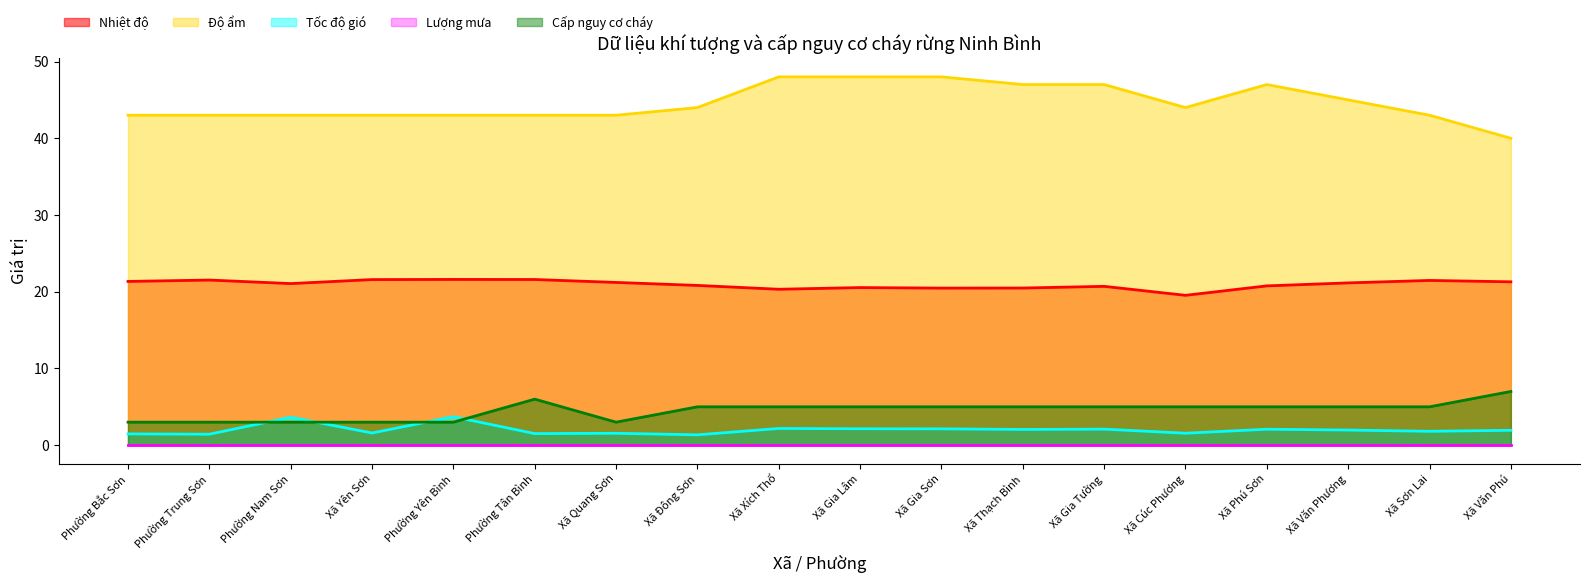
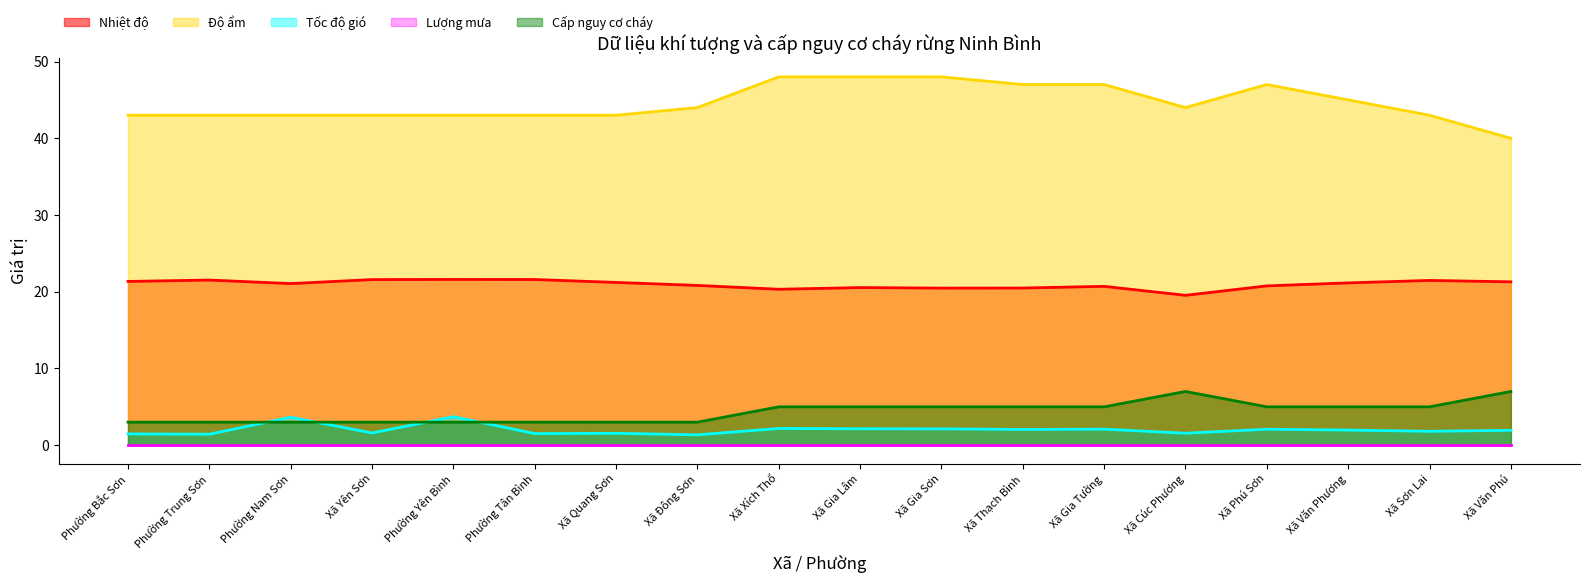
  {
    "Nhiệt độ": {
      "Phường Bắc Sơn": 21,
      "Phường Trung Sơn": 22,
      "Phường Nam Sơn": 21,
      "Xã Yên Sơn": 22,
      "Phường Yên Bình": 22,
      "Phường Tân Bình": 22,
      "Xã Quang Sơn": 21,
      "Xã Đông Sơn": 21,
      "Xã Xích Thổ": 20,
      "Xã Gia Lâm": 21,
      "Xã Gia Sơn": 20,
      "Xã Thạch Bình": 20,
      "Xã Gia Tường": 21,
      "Xã Cúc Phương": 20,
      "Xã Phú Sơn": 21,
      "Xã Văn Phương": 21,
      "Xã Sơn Lai": 21,
      "Xã Văn Phú": 21
    },
    "Độ ẩm": {
      "Phường Bắc Sơn": 43,
      "Phường Trung Sơn": 43,
      "Phường Nam Sơn": 43,
      "Xã Yên Sơn": 43,
      "Phường Yên Bình": 43,
      "Phường Tân Bình": 43,
      "Xã Quang Sơn": 43,
      "Xã Đông Sơn": 44,
      "Xã Xích Thổ": 48,
      "Xã Gia Lâm": 48,
      "Xã Gia Sơn": 48,
      "Xã Thạch Bình": 47,
      "Xã Gia Tường": 47,
      "Xã Cúc Phương": 44,
      "Xã Phú Sơn": 47,
      "Xã Văn Phương": 45,
      "Xã Sơn Lai": 43,
      "Xã Văn Phú": 40
    },
    "Tốc độ gió": {
      "Phường Bắc Sơn": 1,
      "Phường Trung Sơn": 1,
      "Phường Nam Sơn": 4,
      "Xã Yên Sơn": 2,
      "Phường Yên Bình": 4,
      "Phường Tân Bình": 2,
      "Xã Quang Sơn": 2,
      "Xã Đông Sơn": 1,
      "Xã Xích Thổ": 2,
      "Xã Gia Lâm": 2,
      "Xã Gia Sơn": 2,
      "Xã Thạch Bình": 2,
      "Xã Gia Tường": 2,
      "Xã Cúc Phương": 2,
      "Xã Phú Sơn": 2,
      "Xã Văn Phương": 2,
      "Xã Sơn Lai": 2,
      "Xã Văn Phú": 2
    },
    "Lượng mưa": {
      "Phường Bắc Sơn": 0,
      "Phường Trung Sơn": 0,
      "Phường Nam Sơn": 0,
      "Xã Yên Sơn": 0,
      "Phường Yên Bình": 0,
      "Phường Tân Bình": 0,
      "Xã Quang Sơn": 0,
      "Xã Đông Sơn": 0,
      "Xã Xích Thổ": 0,
      "Xã Gia Lâm": 0,
      "Xã Gia Sơn": 0,
      "Xã Thạch Bình": 0,
      "Xã Gia Tường": 0,
      "Xã Cúc Phương": 0,
      "Xã Phú Sơn": 0,
      "Xã Văn Phương": 0,
      "Xã Sơn Lai": 0,
      "Xã Văn Phú": 0
    },
    "Cấp nguy cơ cháy": {
      "Phường Bắc Sơn": 3,
      "Phường Trung Sơn": 3,
      "Phường Nam Sơn": 3,
      "Xã Yên Sơn": 3,
      "Phường Yên Bình": 3,
-     "Phường Tân Bình": 6,
+     "Phường Tân Bình": 3,
      "Xã Quang Sơn": 3,
-     "Xã Đông Sơn": 5,
+     "Xã Đông Sơn": 3,
      "Xã Xích Thổ": 5,
      "Xã Gia Lâm": 5,
      "Xã Gia Sơn": 5,
      "Xã Thạch Bình": 5,
      "Xã Gia Tường": 5,
-     "Xã Cúc Phương": 5,
+     "Xã Cúc Phương": 7,
      "Xã Phú Sơn": 5,
      "Xã Văn Phương": 5,
      "Xã Sơn Lai": 5,
      "Xã Văn Phú": 7
    }
  }
